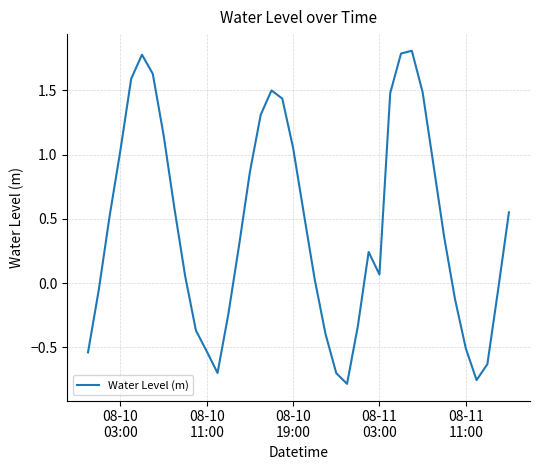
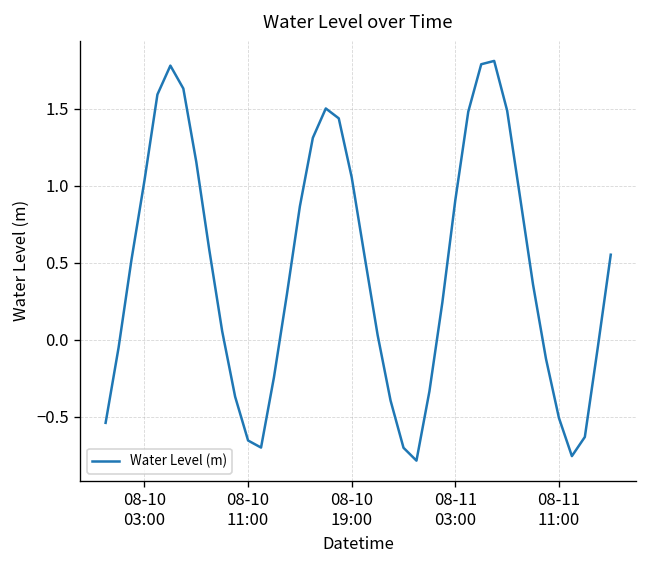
  {
    "08-10 03:00": 1.03,
-   "08-10 11:00": -0.53,
+   "08-10 11:00": -0.65,
    "08-10 19:00": 1.05,
-   "08-11 03:00": 0.07,
+   "08-11 03:00": 0.91,
    "08-11 11:00": -0.51
  }
